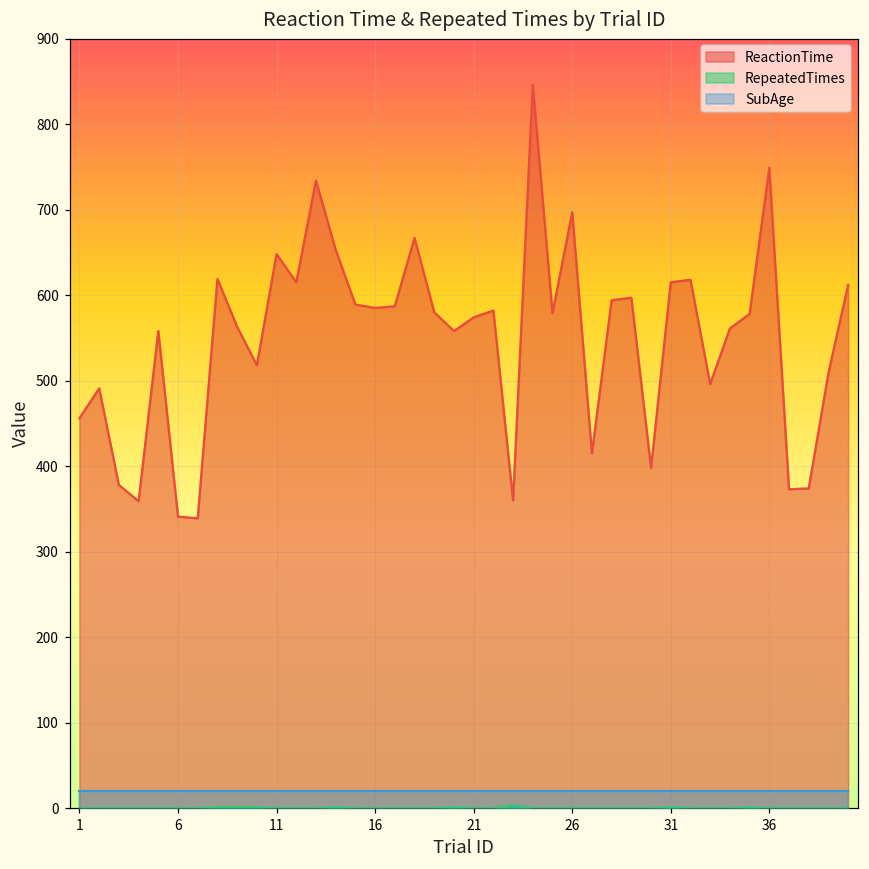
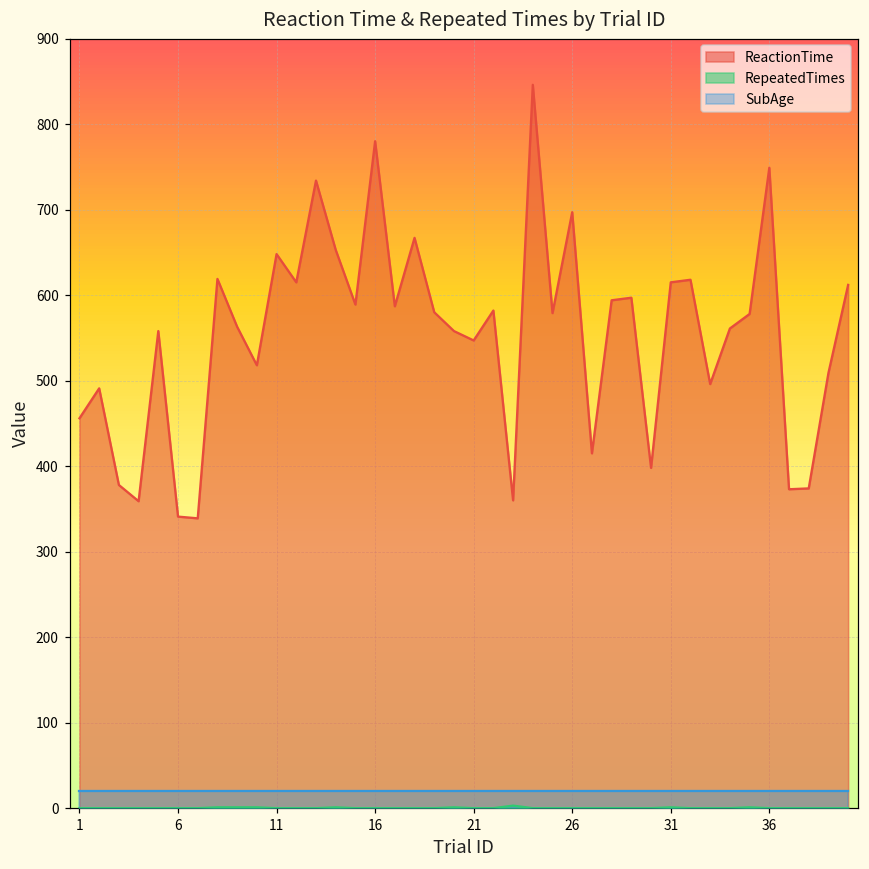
  {
    "ReactionTime": {
      "1": 460,
      "6": 340,
      "11": 650,
-     "16": 590,
-     "21": 570,
+     "16": 780,
+     "21": 550,
      "26": 700,
      "31": 620,
      "36": 750
    },
    "RepeatedTimes": {
      "1": 0,
      "6": 0,
      "11": 0,
      "16": 0,
      "21": 0,
      "26": 0,
      "31": 0,
      "36": 0
    },
    "SubAge": {
      "1": 20,
      "6": 20,
      "11": 20,
      "16": 20,
      "21": 20,
      "26": 20,
      "31": 20,
      "36": 20
    }
  }
